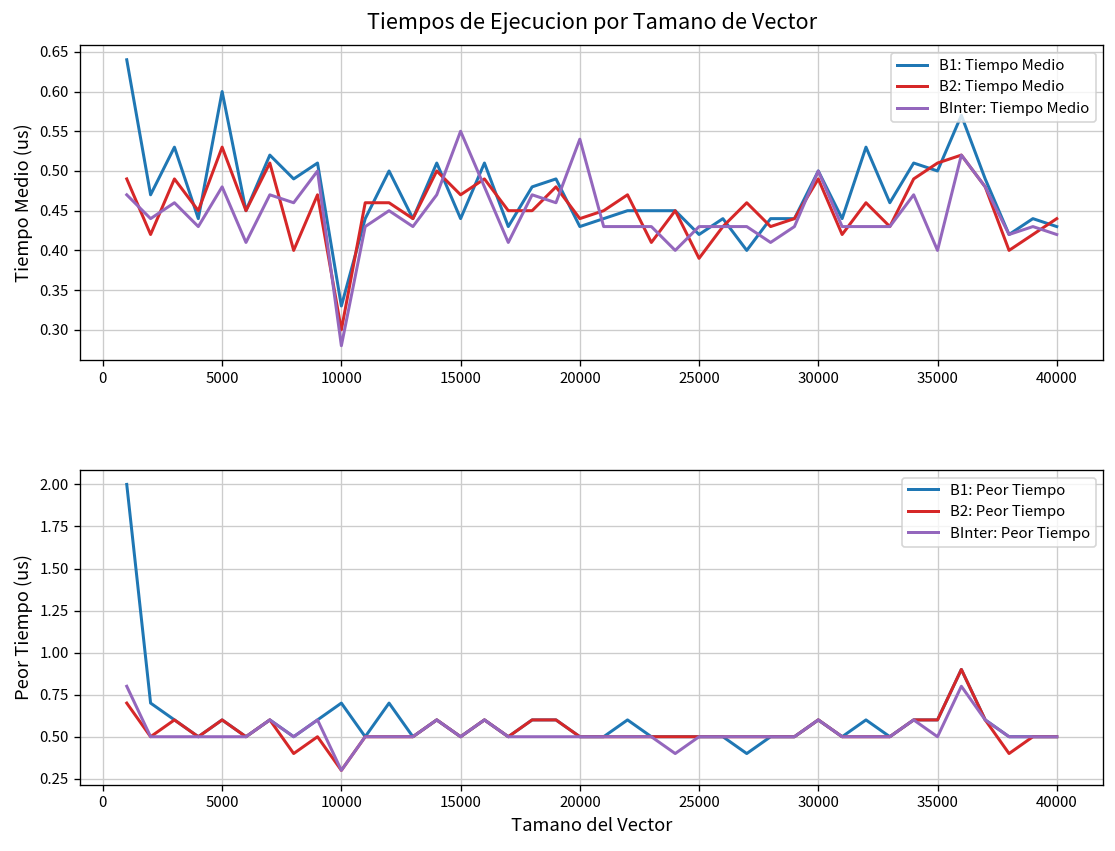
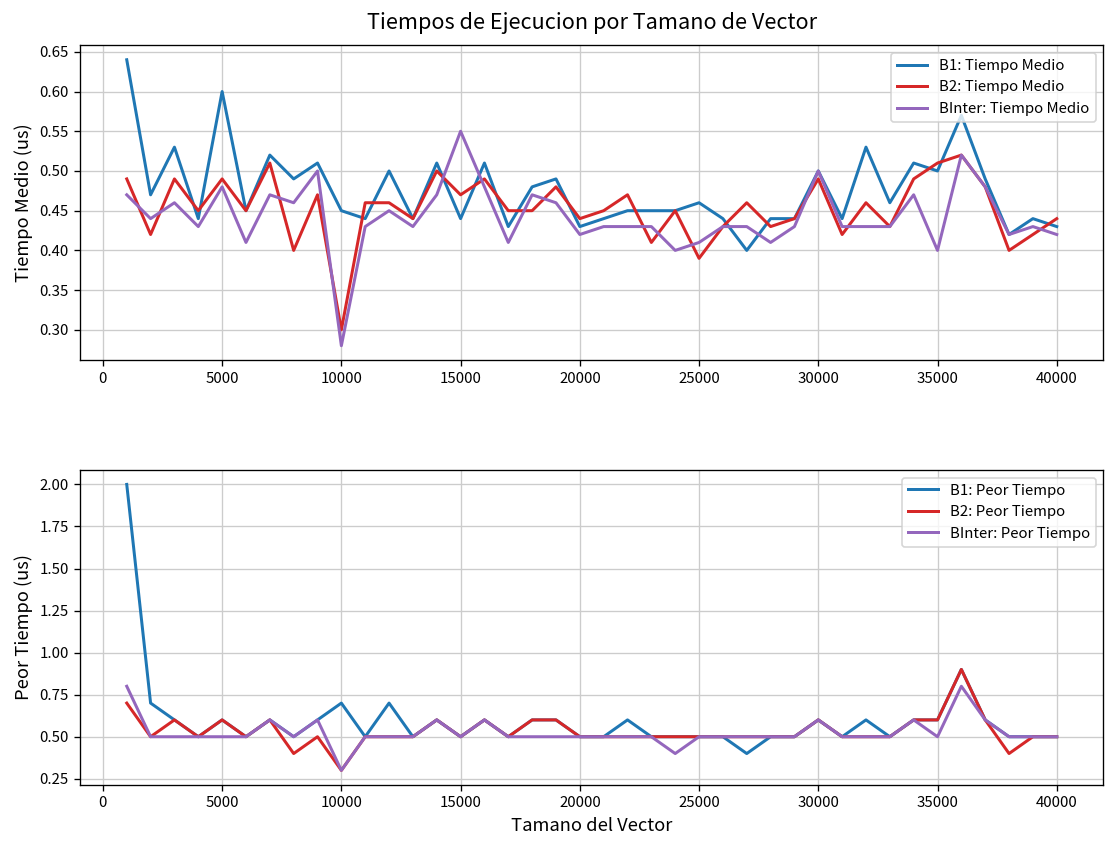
  {
    "Tiempos de Ejecucion por Tamano de Vector": {
      "B1: Tiempo Medio": {
        "5000": 0.60,
-       "10000": 0.33,
+       "10000": 0.45,
        "15000": 0.44,
        "20000": 0.43,
-       "25000": 0.42,
+       "25000": 0.46,
        "35000": 0.50,
        "40000": 0.43
      },
      "B2: Tiempo Medio": {
-       "5000": 0.53,
+       "5000": 0.49,
        "10000": 0.30,
        "15000": 0.47,
        "20000": 0.44,
        "25000": 0.39,
        "30000": 0.49,
        "35000": 0.51,
        "40000": 0.44
      },
      "BInter: Tiempo Medio": {
        "5000": 0.48,
        "10000": 0.28,
        "15000": 0.55,
-       "20000": 0.54,
-       "25000": 0.43,
+       "20000": 0.42,
+       "25000": 0.41,
        "35000": 0.40,
        "40000": 0.42
      }
    }
  }
